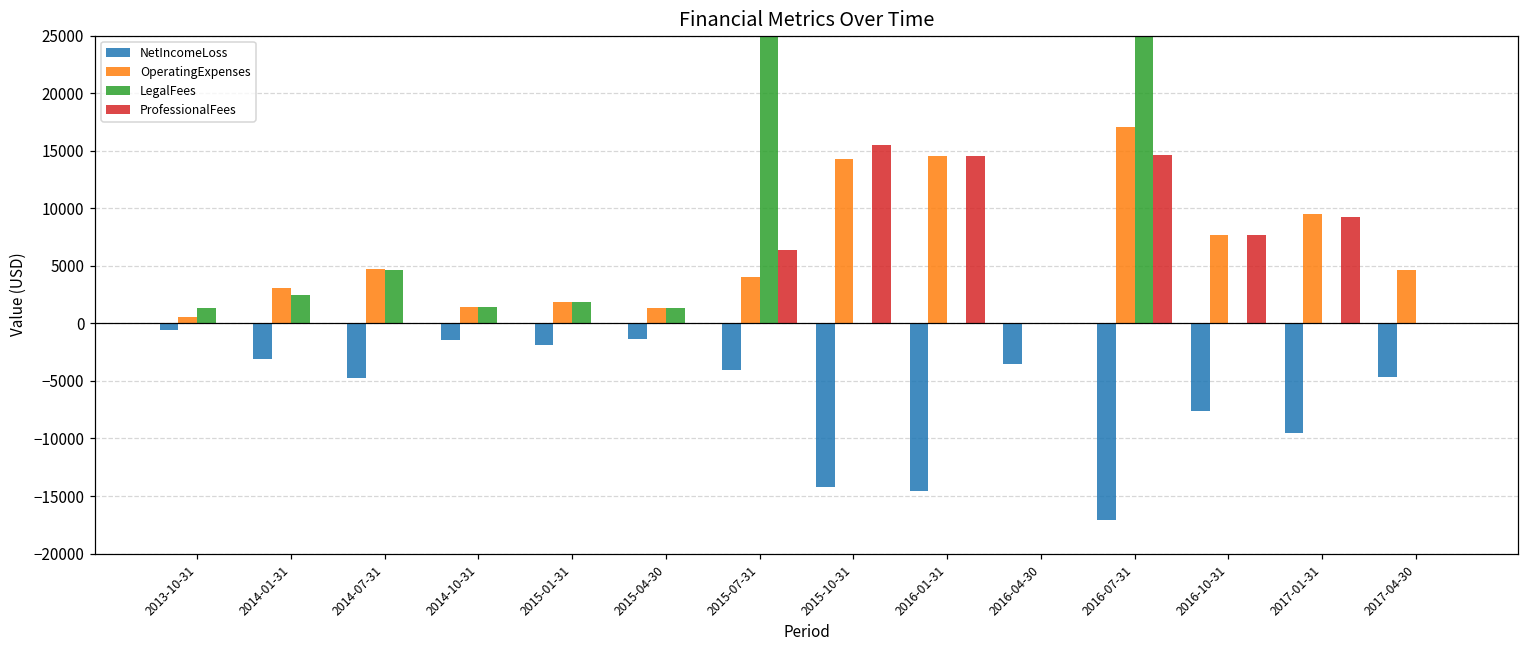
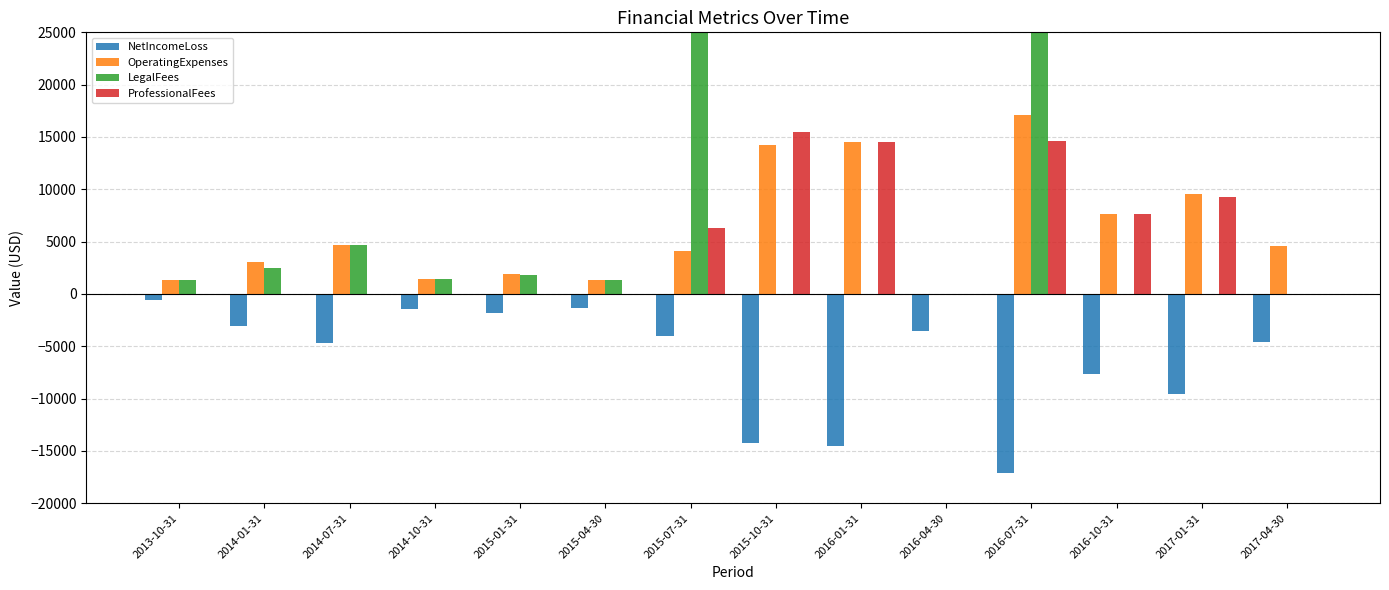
  {
    "NetIncomeLoss": {
      "2013-10-31": -600,
      "2014-01-31": -3100,
      "2014-07-31": -4700,
      "2014-10-31": -1500,
      "2015-01-31": -1900,
      "2015-04-30": -1300,
      "2015-07-31": -4100,
      "2015-10-31": -14200,
      "2016-01-31": -14500,
      "2016-04-30": -3500,
      "2016-07-31": -17100,
      "2016-10-31": -7700,
      "2017-01-31": -9500,
      "2017-04-30": -4600
    },
    "OperatingExpenses": {
-     "2013-10-31": 600,
+     "2013-10-31": 1400,
      "2014-01-31": 3100,
      "2014-07-31": 4700,
      "2014-10-31": 1500,
      "2015-01-31": 1900,
      "2015-04-30": 1300,
      "2015-07-31": 4100,
      "2015-10-31": 14200,
      "2016-01-31": 14500,
      "2016-04-30": 0,
      "2016-07-31": 17100,
      "2016-10-31": 7700,
      "2017-01-31": 9500,
      "2017-04-30": 4600
    },
    "LegalFees": {
      "2013-10-31": 1300,
      "2014-01-31": 2500,
      "2014-07-31": 4700,
      "2014-10-31": 1400,
      "2015-01-31": 1800,
      "2015-04-30": 1300,
      "2015-10-31": 0,
      "2016-01-31": 0,
      "2016-04-30": 0,
      "2016-10-31": 0,
      "2017-01-31": 0,
      "2017-04-30": 0
    },
    "ProfessionalFees": {
      "2013-10-31": 0,
      "2014-01-31": 0,
      "2014-07-31": 0,
      "2014-10-31": 0,
      "2015-01-31": 0,
      "2015-04-30": 0,
      "2015-07-31": 6300,
      "2015-10-31": 15500,
      "2016-01-31": 14500,
      "2016-04-30": 0,
      "2016-07-31": 14600,
      "2016-10-31": 7700,
      "2017-01-31": 9300,
      "2017-04-30": 0
    }
  }
